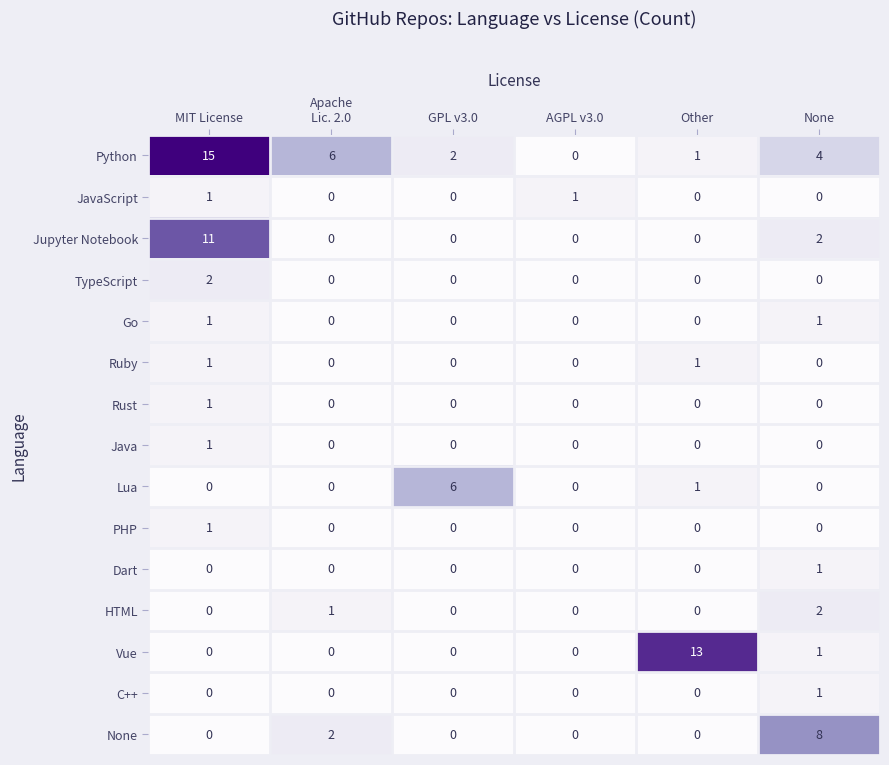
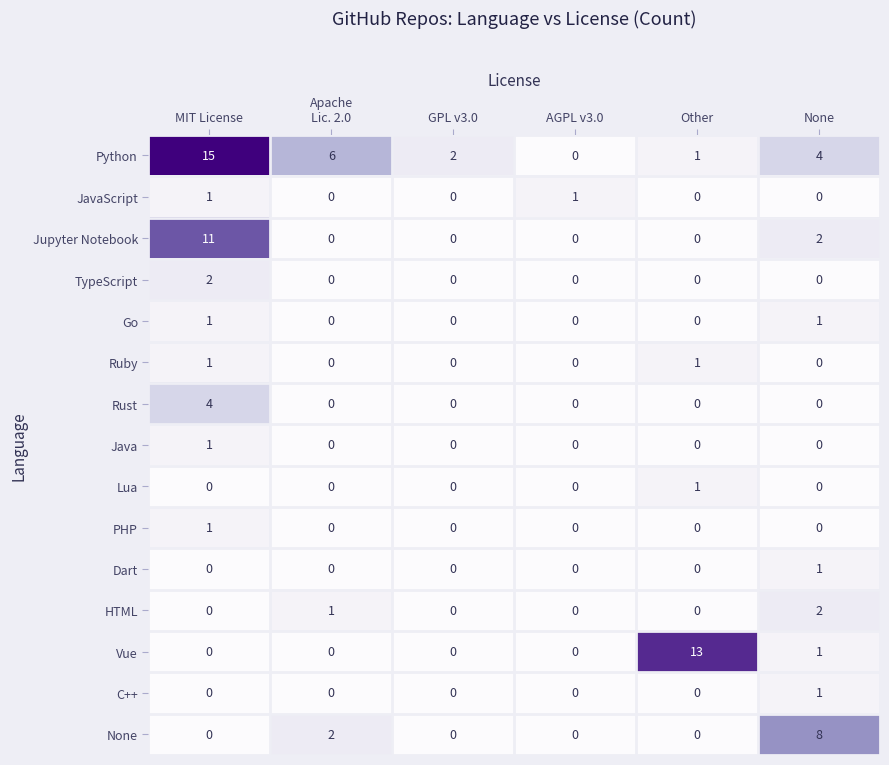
  {
    "Python": {
      "MIT License": 15,
      "Apache Lic. 2.0": 6,
      "GPL v3.0": 2,
      "AGPL v3.0": 0,
      "Other": 1,
      "None": 4
    },
    "JavaScript": {
      "MIT License": 1,
      "Apache Lic. 2.0": 0,
      "GPL v3.0": 0,
      "AGPL v3.0": 1,
      "Other": 0,
      "None": 0
    },
    "Jupyter Notebook": {
      "MIT License": 11,
      "Apache Lic. 2.0": 0,
      "GPL v3.0": 0,
      "AGPL v3.0": 0,
      "Other": 0,
      "None": 2
    },
    "TypeScript": {
      "MIT License": 2,
      "Apache Lic. 2.0": 0,
      "GPL v3.0": 0,
      "AGPL v3.0": 0,
      "Other": 0,
      "None": 0
    },
    "Go": {
      "MIT License": 1,
      "Apache Lic. 2.0": 0,
      "GPL v3.0": 0,
      "AGPL v3.0": 0,
      "Other": 0,
      "None": 1
    },
    "Ruby": {
      "MIT License": 1,
      "Apache Lic. 2.0": 0,
      "GPL v3.0": 0,
      "AGPL v3.0": 0,
      "Other": 1,
      "None": 0
    },
    "Rust": {
-     "MIT License": 1,
+     "MIT License": 4,
      "Apache Lic. 2.0": 0,
      "GPL v3.0": 0,
      "AGPL v3.0": 0,
      "Other": 0,
      "None": 0
    },
    "Java": {
      "MIT License": 1,
      "Apache Lic. 2.0": 0,
      "GPL v3.0": 0,
      "AGPL v3.0": 0,
      "Other": 0,
      "None": 0
    },
    "Lua": {
      "MIT License": 0,
      "Apache Lic. 2.0": 0,
-     "GPL v3.0": 6,
+     "GPL v3.0": 0,
      "AGPL v3.0": 0,
      "Other": 1,
      "None": 0
    },
    "PHP": {
      "MIT License": 1,
      "Apache Lic. 2.0": 0,
      "GPL v3.0": 0,
      "AGPL v3.0": 0,
      "Other": 0,
      "None": 0
    },
    "Dart": {
      "MIT License": 0,
      "Apache Lic. 2.0": 0,
      "GPL v3.0": 0,
      "AGPL v3.0": 0,
      "Other": 0,
      "None": 1
    },
    "HTML": {
      "MIT License": 0,
      "Apache Lic. 2.0": 1,
      "GPL v3.0": 0,
      "AGPL v3.0": 0,
      "Other": 0,
      "None": 2
    },
    "Vue": {
      "MIT License": 0,
      "Apache Lic. 2.0": 0,
      "GPL v3.0": 0,
      "AGPL v3.0": 0,
      "Other": 13,
      "None": 1
    },
    "C++": {
      "MIT License": 0,
      "Apache Lic. 2.0": 0,
      "GPL v3.0": 0,
      "AGPL v3.0": 0,
      "Other": 0,
      "None": 1
    },
    "None": {
      "MIT License": 0,
      "Apache Lic. 2.0": 2,
      "GPL v3.0": 0,
      "AGPL v3.0": 0,
      "Other": 0,
      "None": 8
    }
  }
